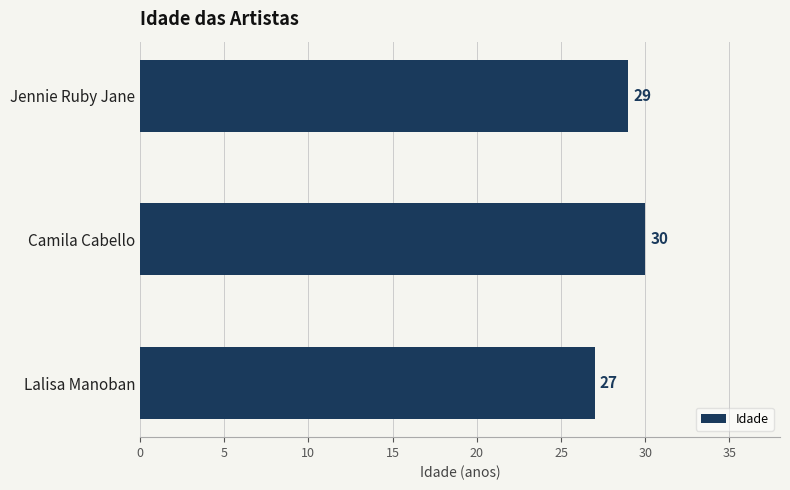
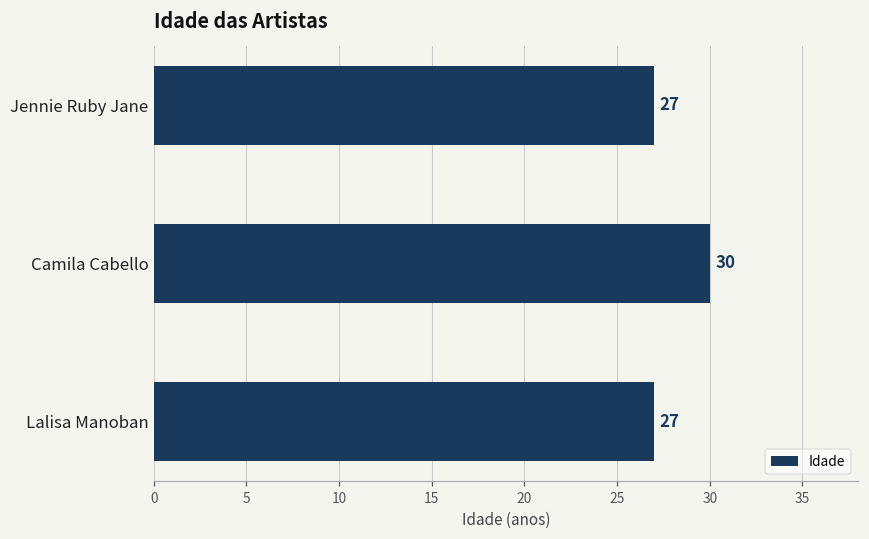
  {
-   "Jennie Ruby Jane": 29,
+   "Jennie Ruby Jane": 27,
    "Camila Cabello": 30,
    "Lalisa Manoban": 27
  }
